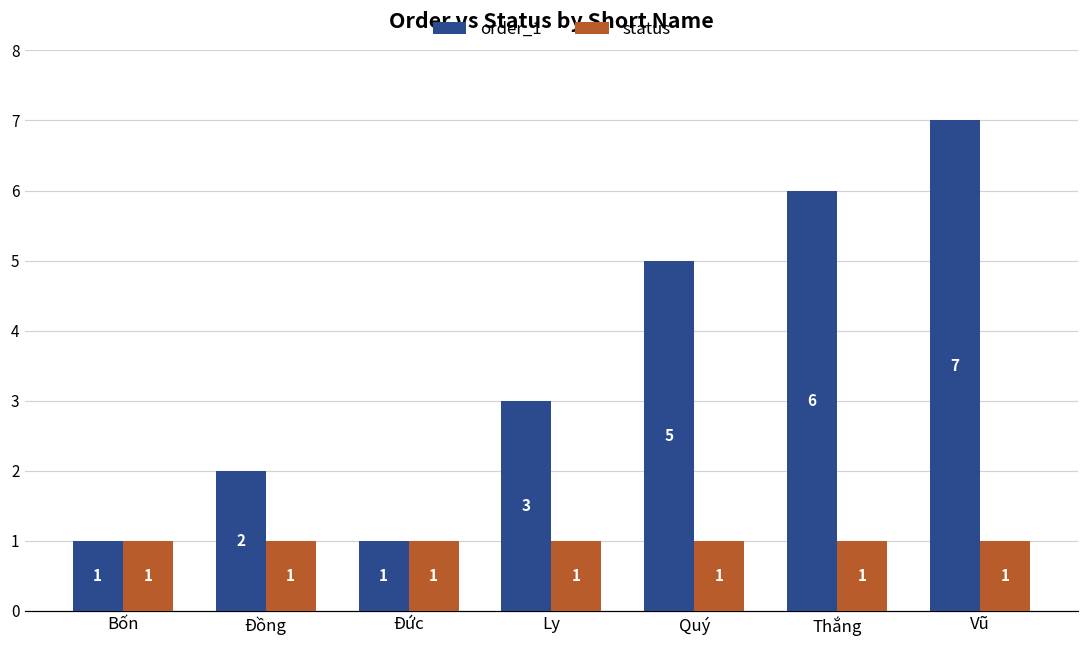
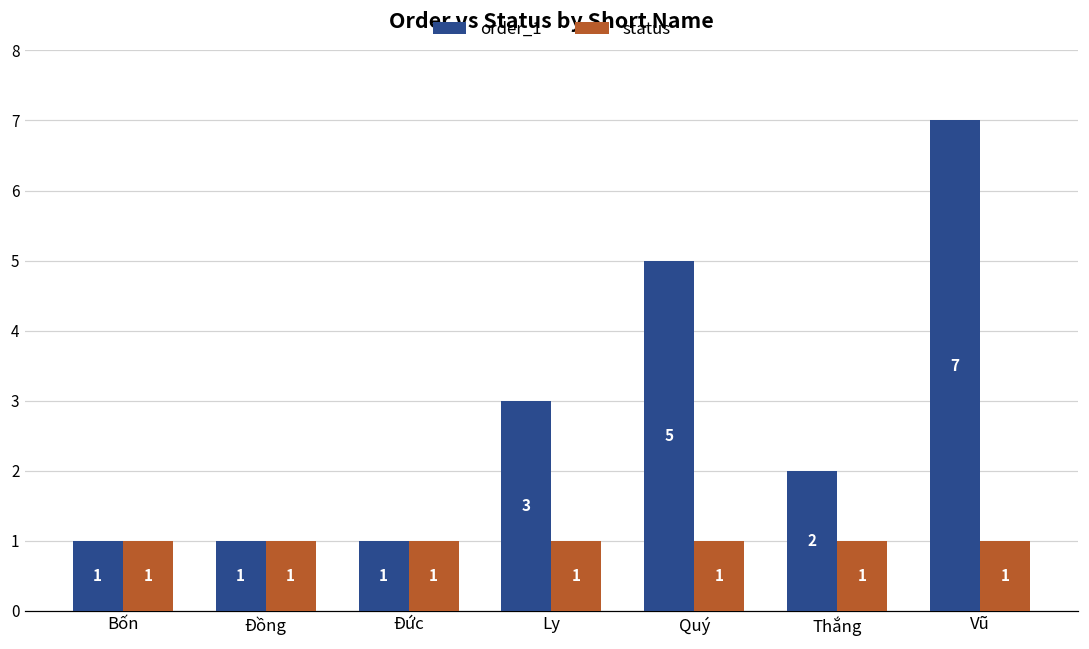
  {
    "order_1": {
      "Bốn": 1,
-     "Đồng": 2,
+     "Đồng": 1,
      "Đức": 1,
      "Ly": 3,
      "Quý": 5,
-     "Thắng": 6,
+     "Thắng": 2,
      "Vũ": 7
    },
    "status": {
      "Bốn": 1,
      "Đồng": 1,
      "Đức": 1,
      "Ly": 1,
      "Quý": 1,
      "Thắng": 1,
      "Vũ": 1
    }
  }
